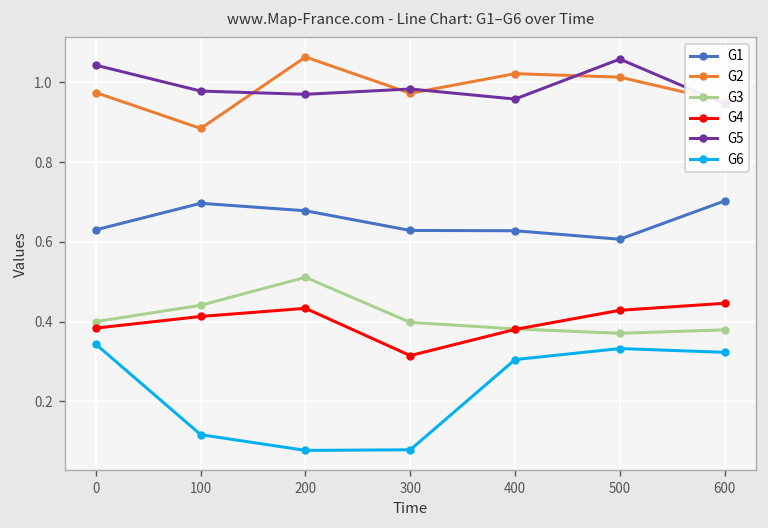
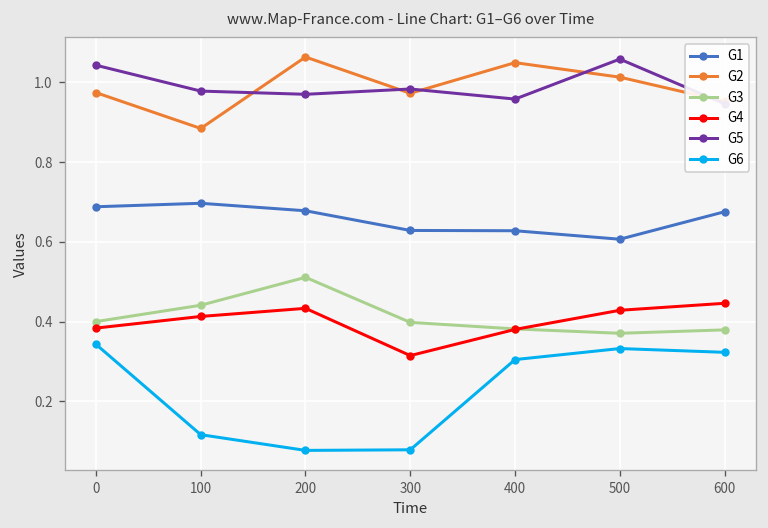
  {
    "G1": {
-     "0": 0.63,
+     "0": 0.69,
      "100": 0.70,
      "200": 0.68,
      "300": 0.63,
      "400": 0.63,
      "500": 0.61,
-     "600": 0.70
+     "600": 0.68
    },
    "G2": {
      "0": 0.97,
      "100": 0.88,
      "200": 1.06,
      "300": 0.97,
-     "400": 1.02,
+     "400": 1.05,
      "500": 1.01
    },
    "G3": {
      "0": 0.40,
      "100": 0.44,
      "200": 0.51,
      "300": 0.40,
      "500": 0.37,
      "600": 0.38
    },
    "G4": {
      "0": 0.38,
      "100": 0.41,
      "200": 0.43,
      "300": 0.31,
      "500": 0.43,
      "600": 0.45
    },
    "G5": {
      "0": 1.04,
      "100": 0.98,
      "200": 0.97,
      "300": 0.98,
      "400": 0.96,
      "500": 1.06
    },
    "G6": {
      "0": 0.34,
      "100": 0.12,
      "200": 0.08,
      "300": 0.08,
      "400": 0.30,
      "500": 0.33,
      "600": 0.32
    }
  }
